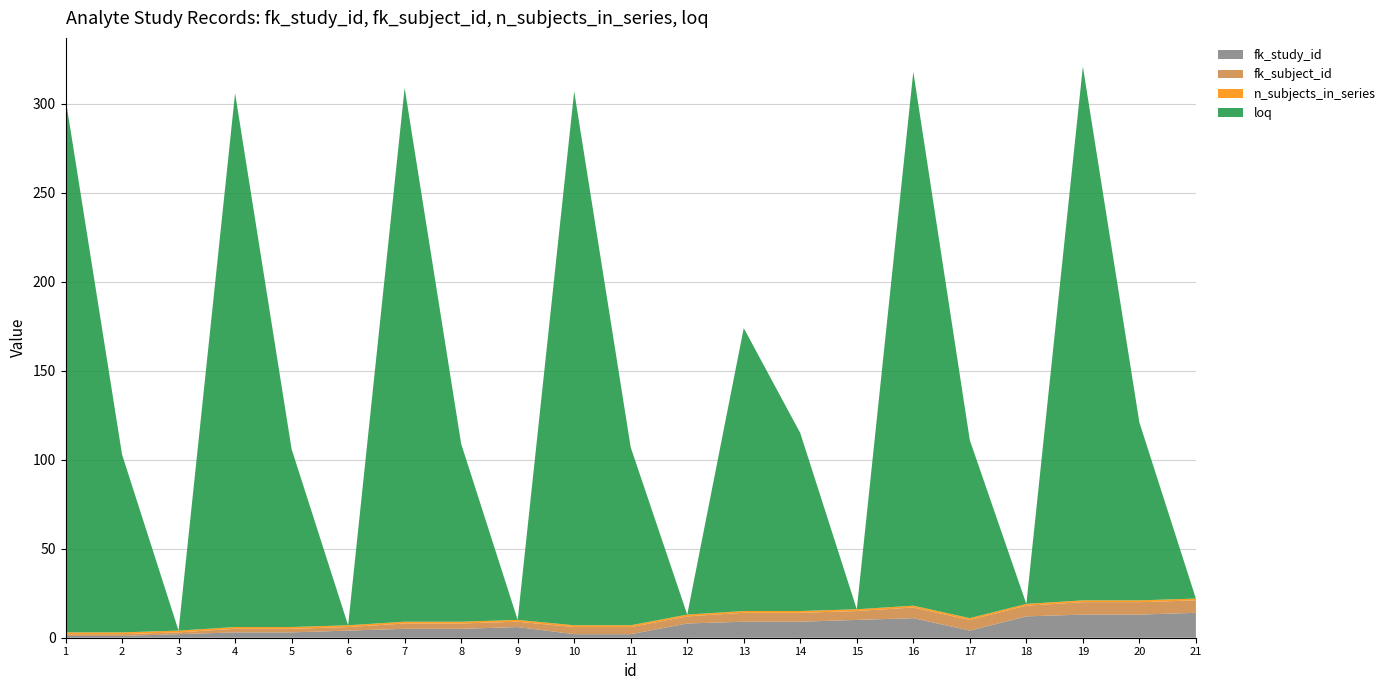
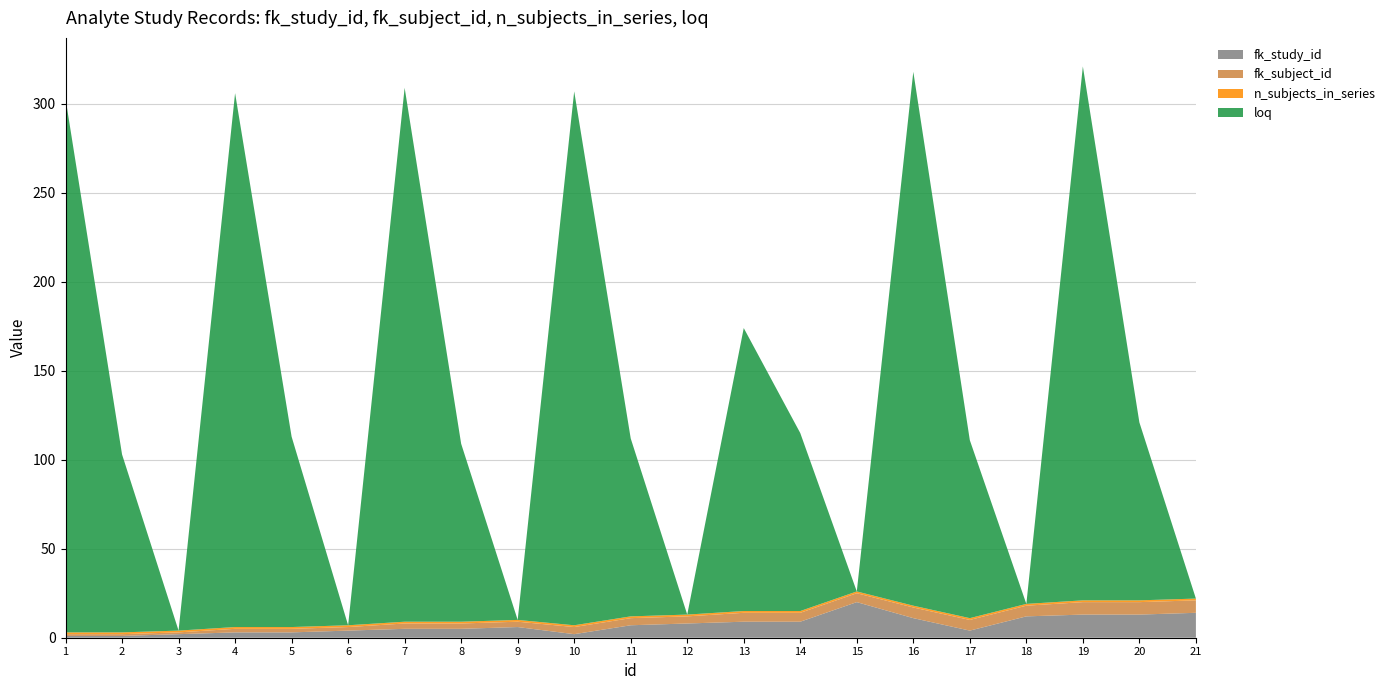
  {
    "fk_study_id": {
      "4": 3,
      "5": 3,
      "6": 4,
      "7": 5,
      "8": 5,
      "9": 6,
      "10": 2,
-     "11": 2,
+     "11": 7,
      "12": 8,
      "13": 9,
      "14": 9,
-     "15": 10,
+     "15": 20,
      "16": 11,
      "17": 4,
      "18": 12,
      "19": 13,
      "20": 13,
      "21": 14
    },
    "loq": {
      "1": 300,
      "2": 100,
      "4": 300,
-     "5": 100,
+     "5": 107,
      "7": 300,
      "8": 100,
      "10": 300,
      "11": 100,
      "13": 159,
      "14": 100,
      "16": 300,
      "17": 100,
      "19": 300,
      "20": 100
    }
  }
